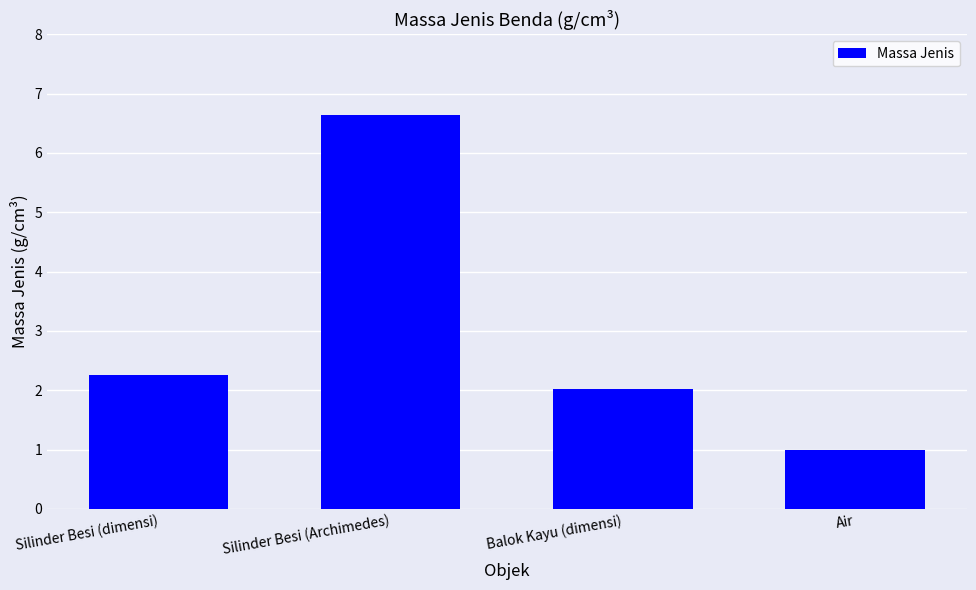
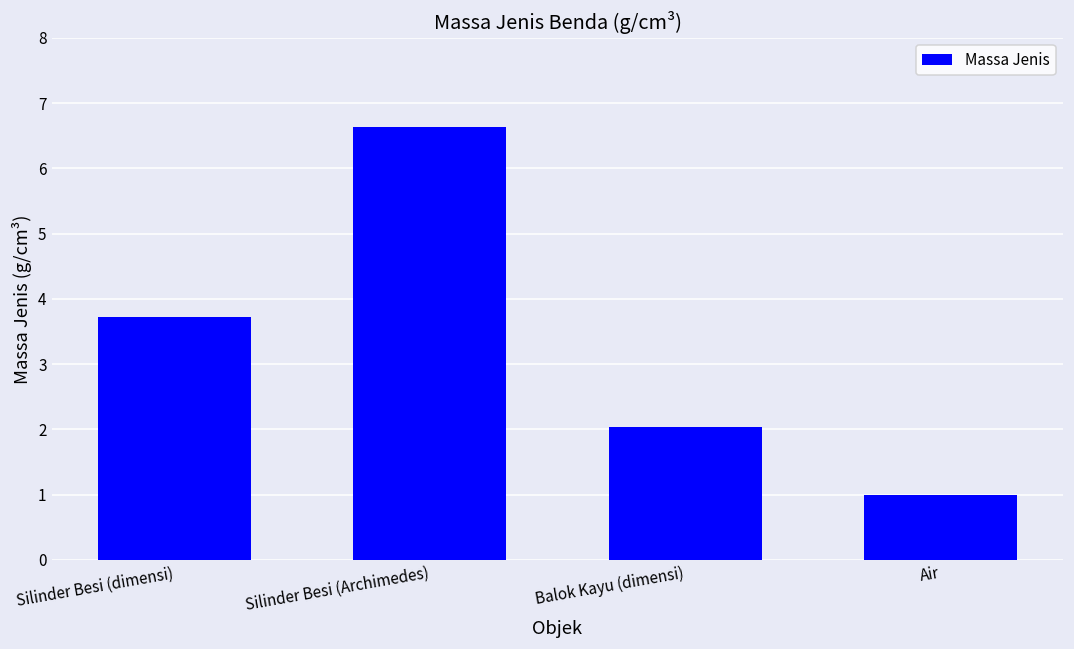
  {
-   "Silinder Besi (dimensi)": 2.3,
+   "Silinder Besi (dimensi)": 3.7,
    "Silinder Besi (Archimedes)": 6.6,
    "Balok Kayu (dimensi)": 2.0,
    "Air": 1.0
  }
